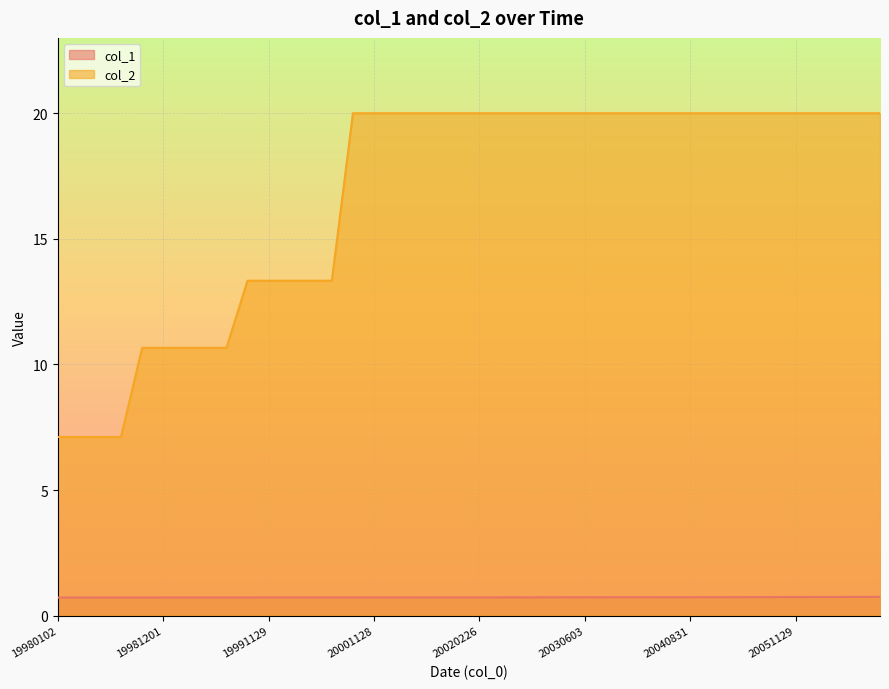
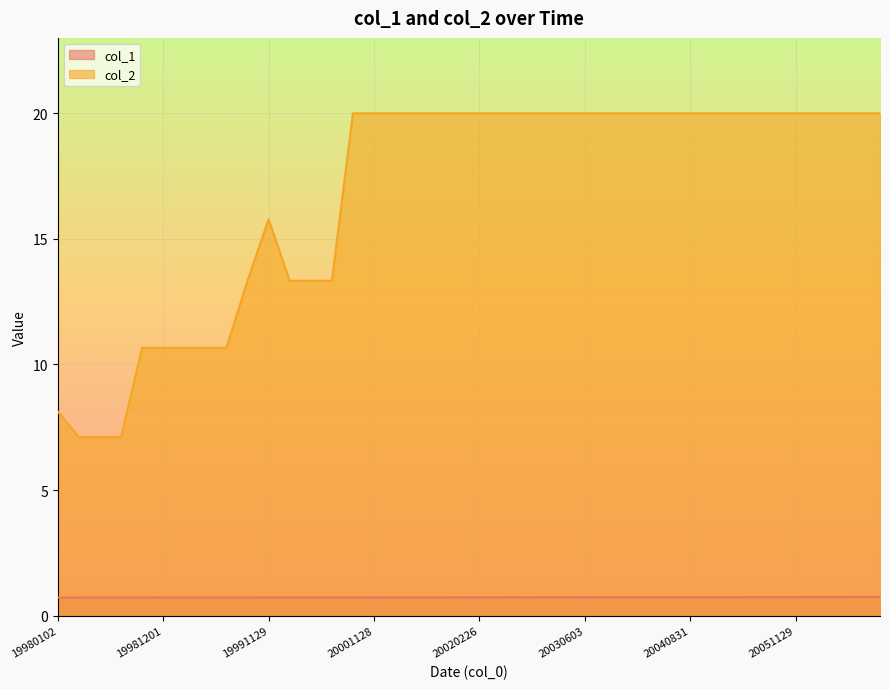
  {
    "col_1": {
      "19980102": 0.7,
      "19981201": 0.7,
      "19991129": 0.7,
      "20001128": 0.7,
      "20020226": 0.7,
      "20030603": 0.7,
      "20040831": 0.7,
      "20051129": 0.7
    },
    "col_2": {
-     "19980102": 7.1,
+     "19980102": 8.1,
      "19981201": 10.7,
-     "19991129": 13.3,
+     "19991129": 15.8,
      "20001128": 20.0,
      "20020226": 20.0,
      "20030603": 20.0,
      "20040831": 20.0,
      "20051129": 20.0
    }
  }
